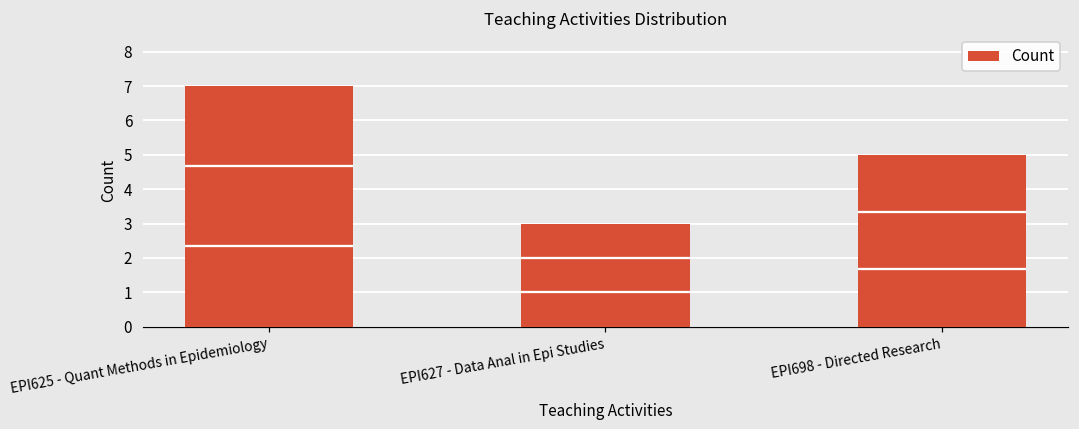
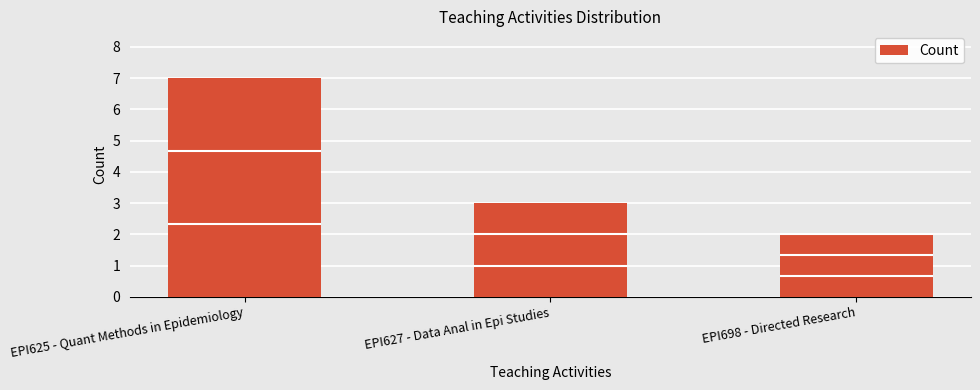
  {
    "EPI625 - Quant Methods in Epidemiology": 7,
    "EPI627 - Data Anal in Epi Studies": 3,
-   "EPI698 - Directed Research": 5
+   "EPI698 - Directed Research": 2
  }
